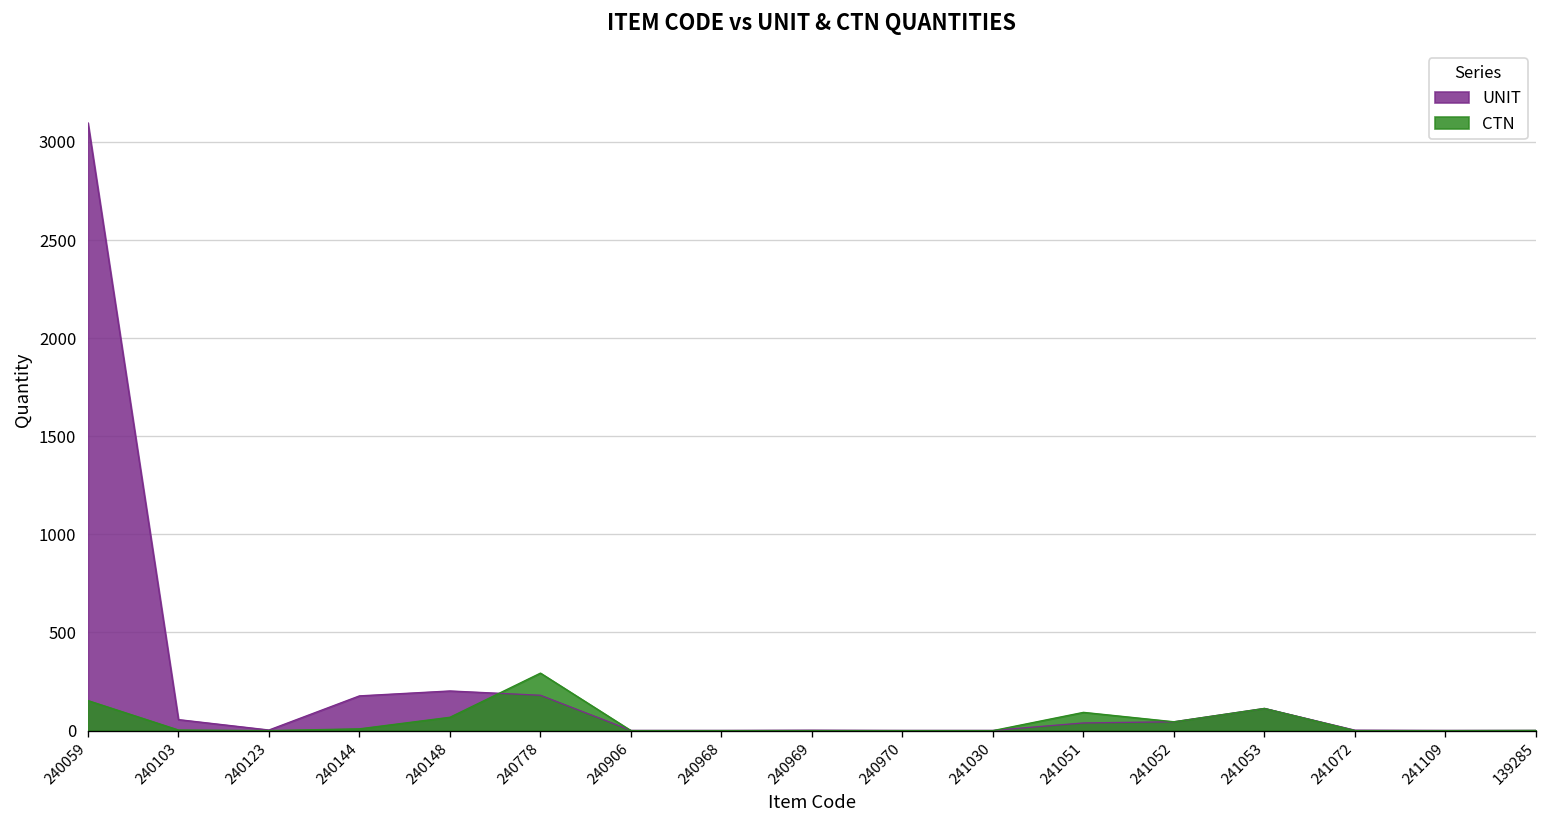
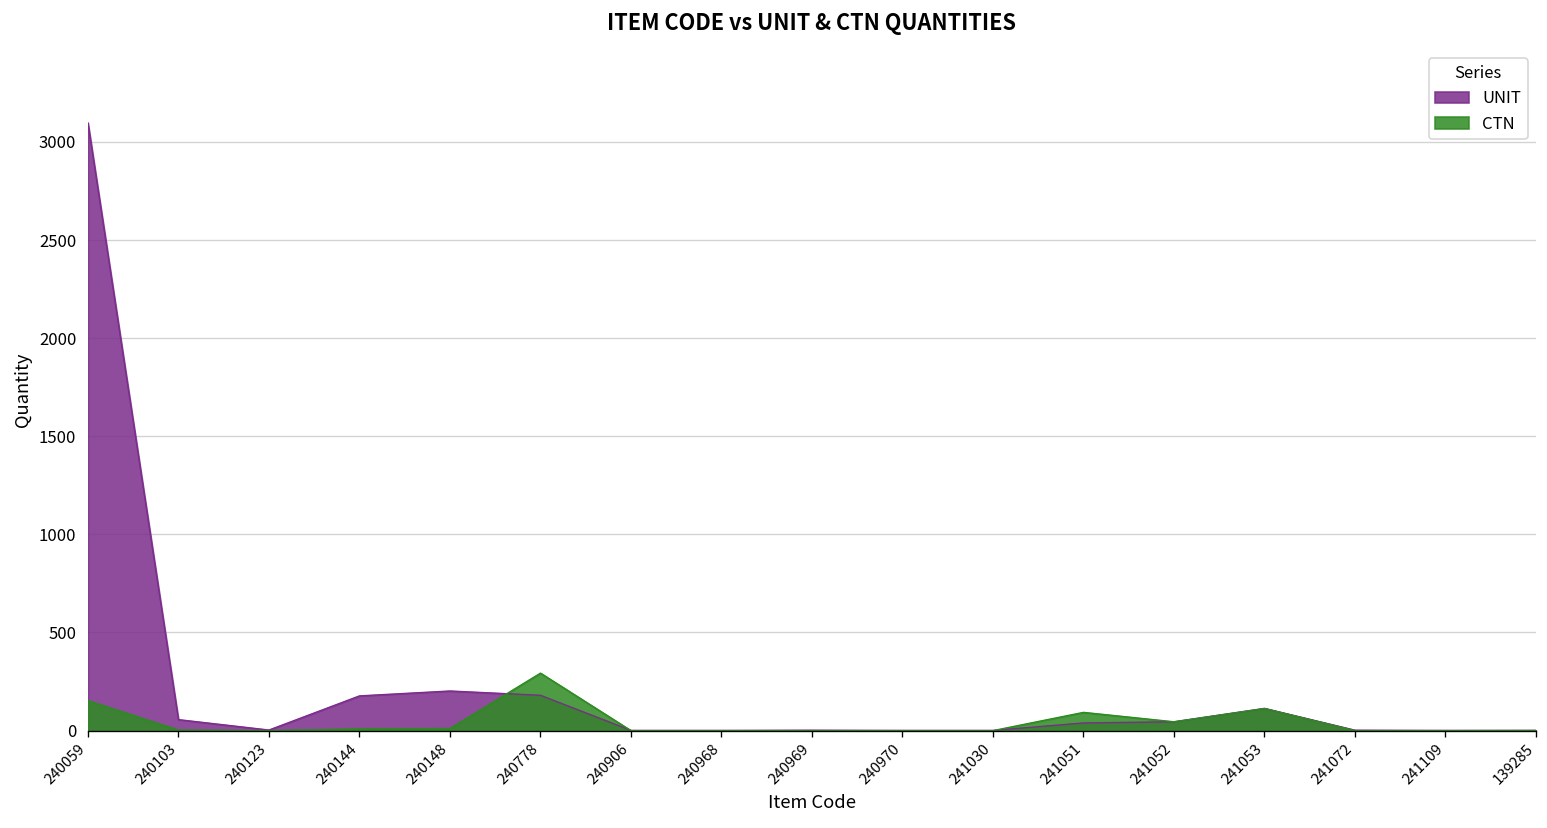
  {
    "UNIT": {
      "240059": 3100,
      "240103": 60,
      "240144": 180,
      "240148": 200,
      "240778": 180,
      "241051": 40
    },
    "CTN": {
      "240059": 150,
      "240103": 0,
      "240144": 10,
-     "240148": 70,
+     "240148": 10,
      "240778": 290,
      "241051": 90
    }
  }
